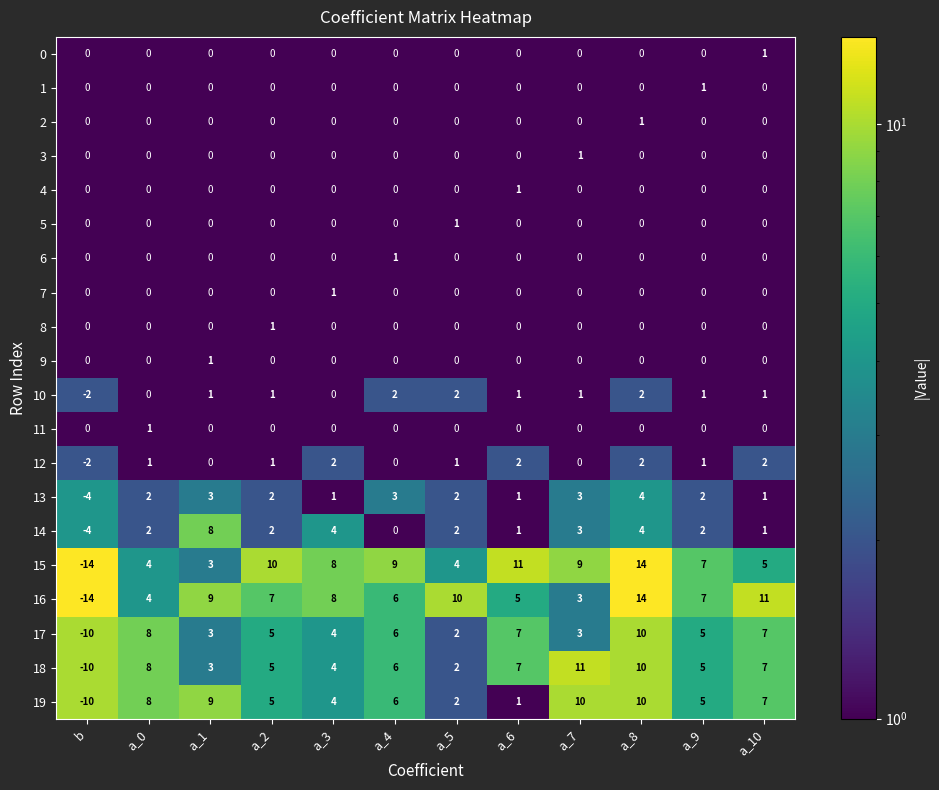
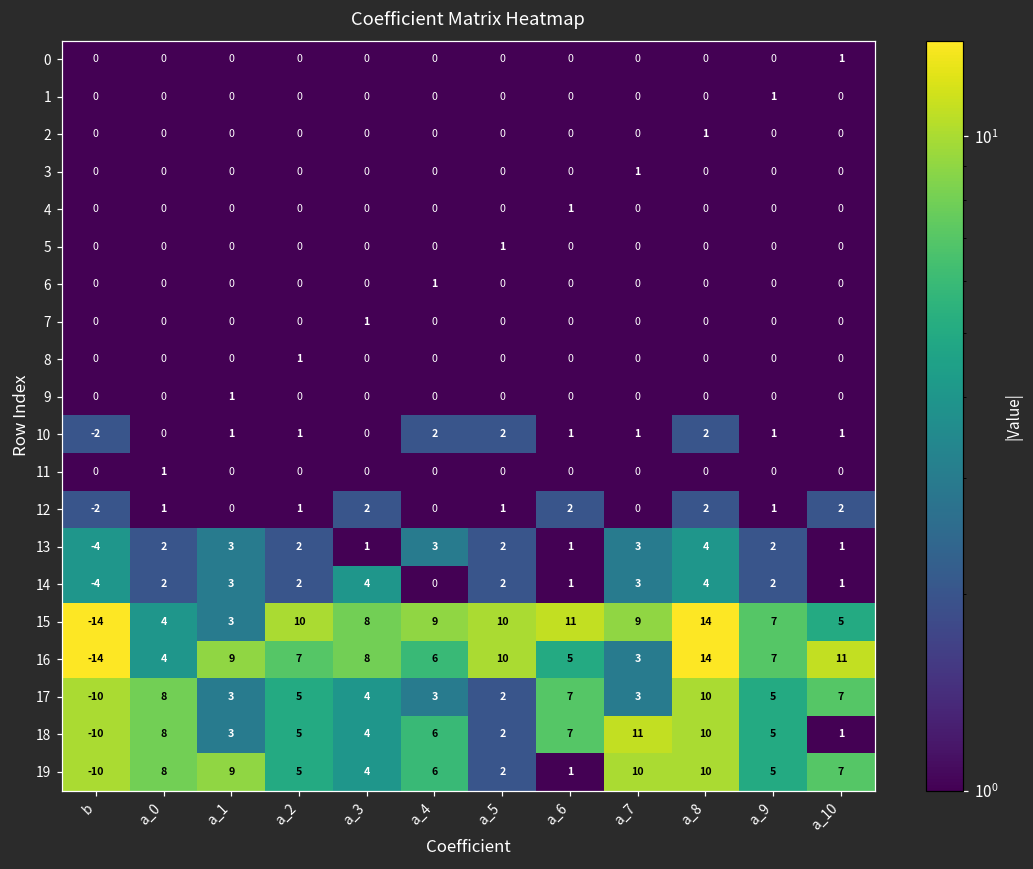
  {
    "0": {
      "a_10": 1
    },
    "1": {
      "a_9": 1
    },
    "2": {
      "a_8": 1
    },
    "3": {
      "a_7": 1
    },
    "4": {
      "a_6": 1
    },
    "5": {
      "a_5": 1
    },
    "6": {
      "a_4": 1
    },
    "7": {
      "a_3": 1
    },
    "8": {
      "a_2": 1
    },
    "9": {
      "a_1": 1
    },
    "10": {
      "b": -2,
      "a_1": 1,
      "a_2": 1,
      "a_4": 2,
      "a_5": 2,
      "a_6": 1,
      "a_7": 1,
      "a_8": 2,
      "a_9": 1,
      "a_10": 1
    },
    "11": {
      "a_0": 1
    },
    "12": {
      "b": -2,
      "a_0": 1,
      "a_2": 1,
      "a_3": 2,
      "a_5": 1,
      "a_6": 2,
      "a_8": 2,
      "a_9": 1,
      "a_10": 2
    },
    "13": {
      "b": -4,
      "a_0": 2,
      "a_1": 3,
      "a_2": 2,
      "a_3": 1,
      "a_4": 3,
      "a_5": 2,
      "a_6": 1,
      "a_7": 3,
      "a_8": 4,
      "a_9": 2,
      "a_10": 1
    },
    "14": {
      "b": -4,
      "a_0": 2,
-     "a_1": 8,
+     "a_1": 3,
      "a_2": 2,
      "a_3": 4,
      "a_5": 2,
      "a_6": 1,
      "a_7": 3,
      "a_8": 4,
      "a_9": 2,
      "a_10": 1
    },
    "15": {
      "b": -14,
      "a_0": 4,
      "a_1": 3,
      "a_2": 10,
      "a_3": 8,
      "a_4": 9,
-     "a_5": 4,
+     "a_5": 10,
      "a_6": 11,
      "a_7": 9,
      "a_8": 14,
      "a_9": 7,
      "a_10": 5
    },
    "16": {
      "b": -14,
      "a_0": 4,
      "a_1": 9,
      "a_2": 7,
      "a_3": 8,
      "a_4": 6,
      "a_5": 10,
      "a_6": 5,
      "a_7": 3,
      "a_8": 14,
      "a_9": 7,
      "a_10": 11
    },
    "17": {
      "b": -10,
      "a_0": 8,
      "a_1": 3,
      "a_2": 5,
      "a_3": 4,
-     "a_4": 6,
+     "a_4": 3,
      "a_5": 2,
      "a_6": 7,
      "a_7": 3,
      "a_8": 10,
      "a_9": 5,
      "a_10": 7
    },
    "18": {
      "b": -10,
      "a_0": 8,
      "a_1": 3,
      "a_2": 5,
      "a_3": 4,
      "a_4": 6,
      "a_5": 2,
      "a_6": 7,
      "a_7": 11,
      "a_8": 10,
      "a_9": 5,
-     "a_10": 7
+     "a_10": 1
    },
    "19": {
      "b": -10,
      "a_0": 8,
      "a_1": 9,
      "a_2": 5,
      "a_3": 4,
      "a_4": 6,
      "a_5": 2,
      "a_6": 1,
      "a_7": 10,
      "a_8": 10,
      "a_9": 5,
      "a_10": 7
    }
  }
